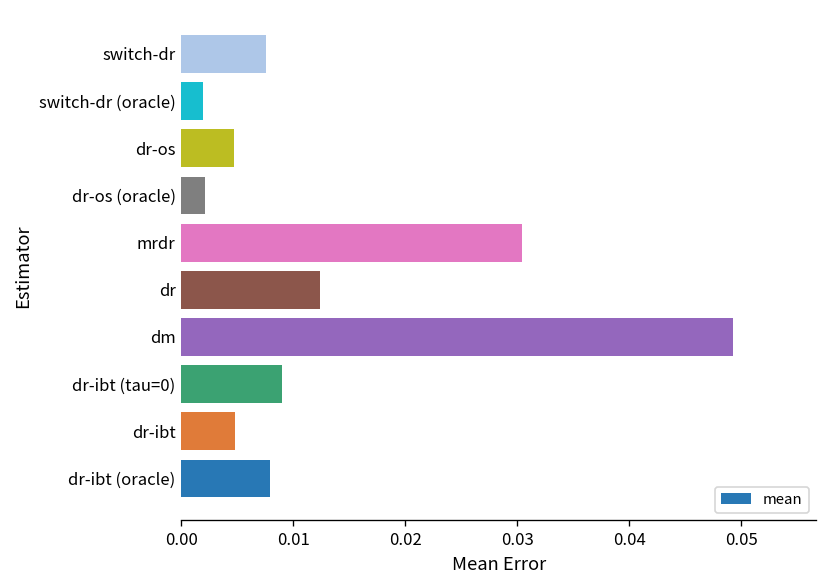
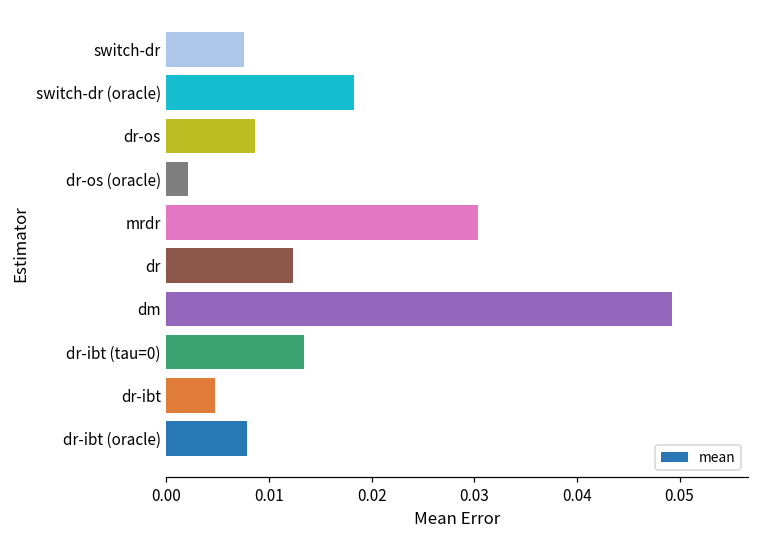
  {
    "switch-dr": 0.008,
-   "switch-dr (oracle)": 0.002,
-   "dr-os": 0.005,
+   "switch-dr (oracle)": 0.018,
+   "dr-os": 0.009,
    "dr-os (oracle)": 0.002,
    "mrdr": 0.030,
    "dr": 0.012,
    "dm": 0.049,
-   "dr-ibt (tau=0)": 0.009,
+   "dr-ibt (tau=0)": 0.013,
    "dr-ibt": 0.005,
    "dr-ibt (oracle)": 0.008
  }
